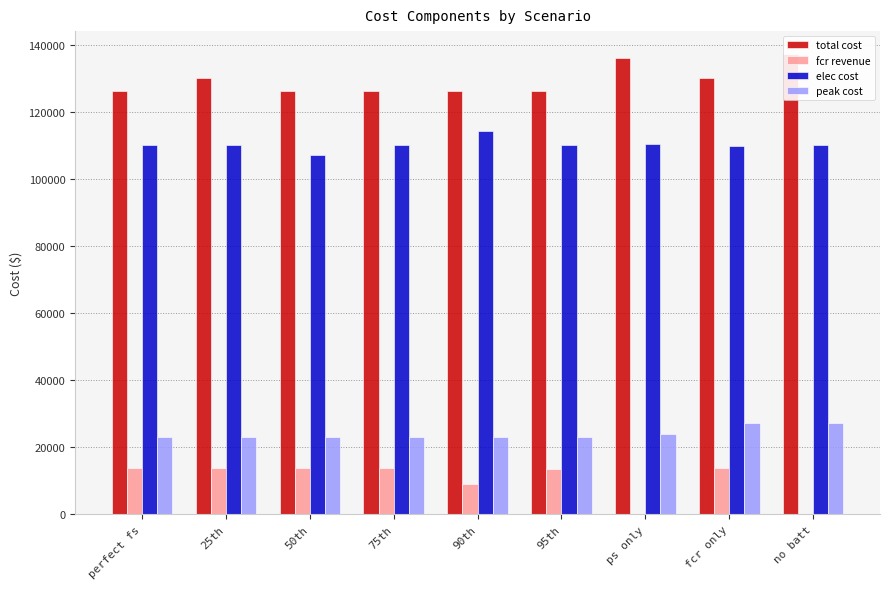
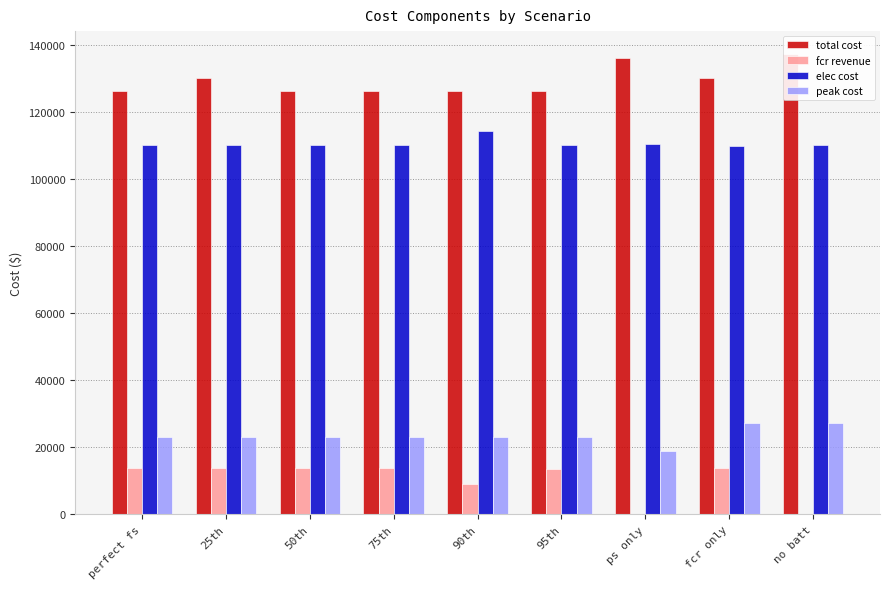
  {
    "total cost": {
      "perfect fs": 126000,
      "25th": 130000,
      "50th": 126000,
      "75th": 126000,
      "90th": 126000,
      "95th": 126000,
      "ps only": 136000,
      "fcr only": 130000
    },
    "fcr revenue": {
      "perfect fs": 14000,
      "25th": 14000,
      "50th": 14000,
      "75th": 14000,
      "90th": 9000,
      "95th": 14000,
      "ps only": 0,
      "fcr only": 14000,
      "no batt": 0
    },
    "elec cost": {
      "perfect fs": 110000,
      "25th": 110000,
-     "50th": 107000,
+     "50th": 110000,
      "75th": 110000,
      "90th": 114000,
      "95th": 110000,
      "ps only": 110000,
      "fcr only": 110000,
      "no batt": 110000
    },
    "peak cost": {
      "perfect fs": 23000,
      "25th": 23000,
      "50th": 23000,
      "75th": 23000,
      "90th": 23000,
      "95th": 23000,
-     "ps only": 24000,
+     "ps only": 19000,
      "fcr only": 27000,
      "no batt": 27000
    }
  }
